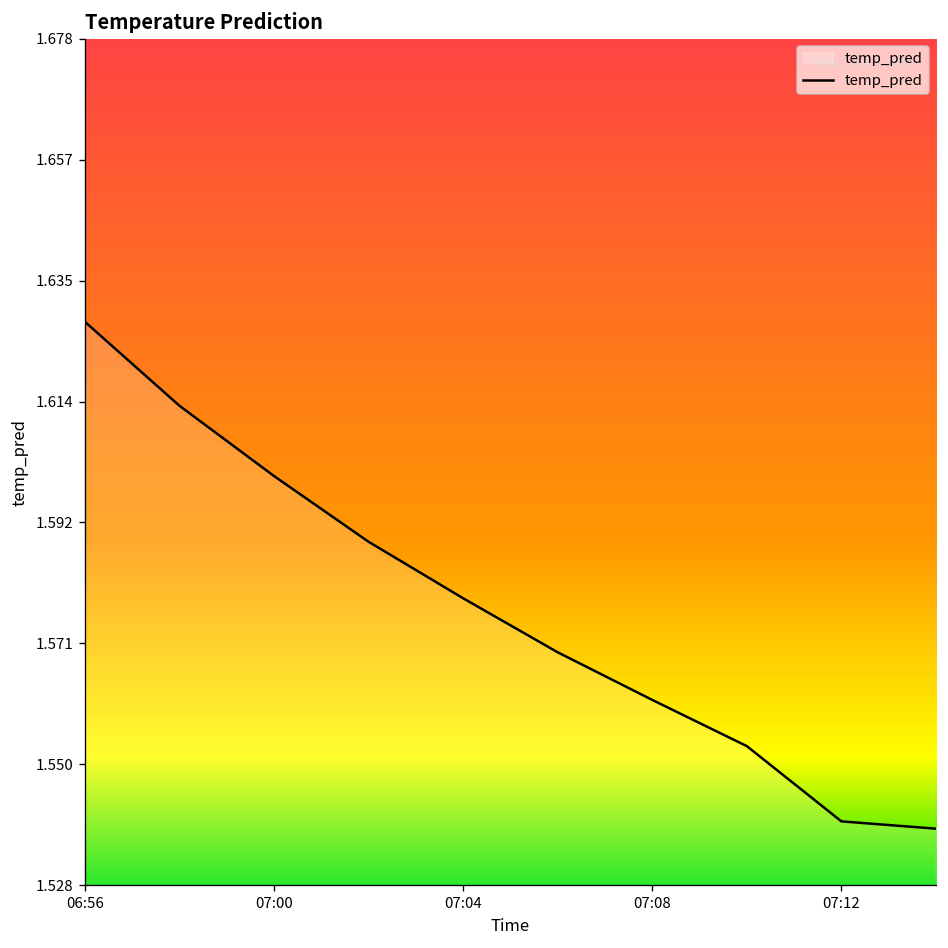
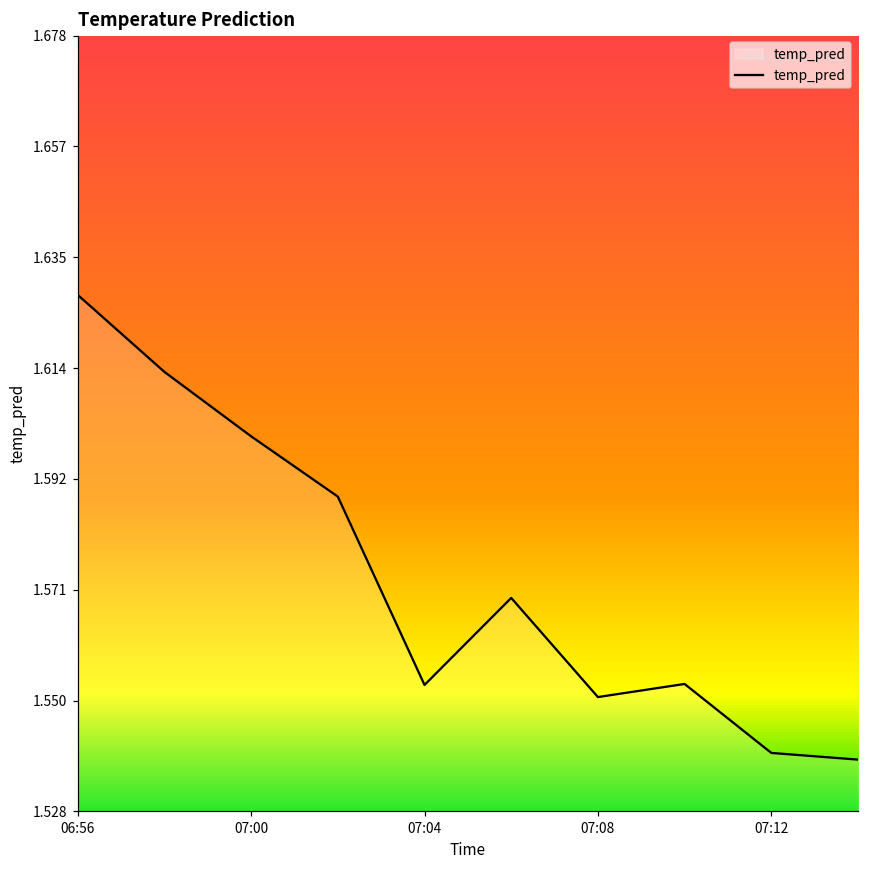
  {
    "06:56": 1.628,
    "07:00": 1.601,
-   "07:04": 1.579,
-   "07:08": 1.561,
+   "07:04": 1.553,
+   "07:08": 1.550,
    "07:12": 1.540
  }
